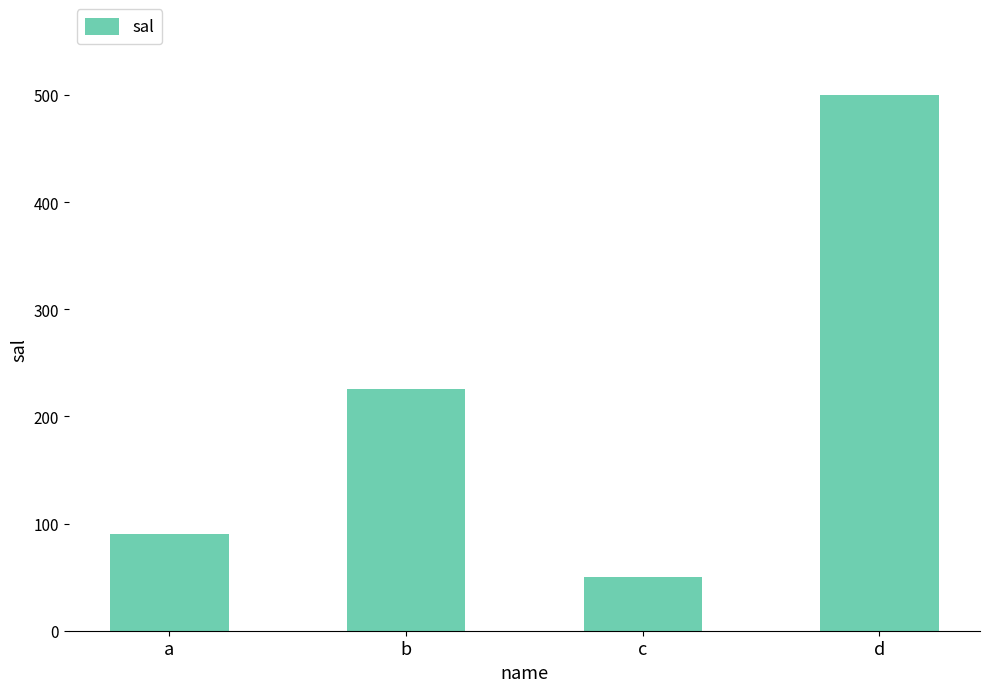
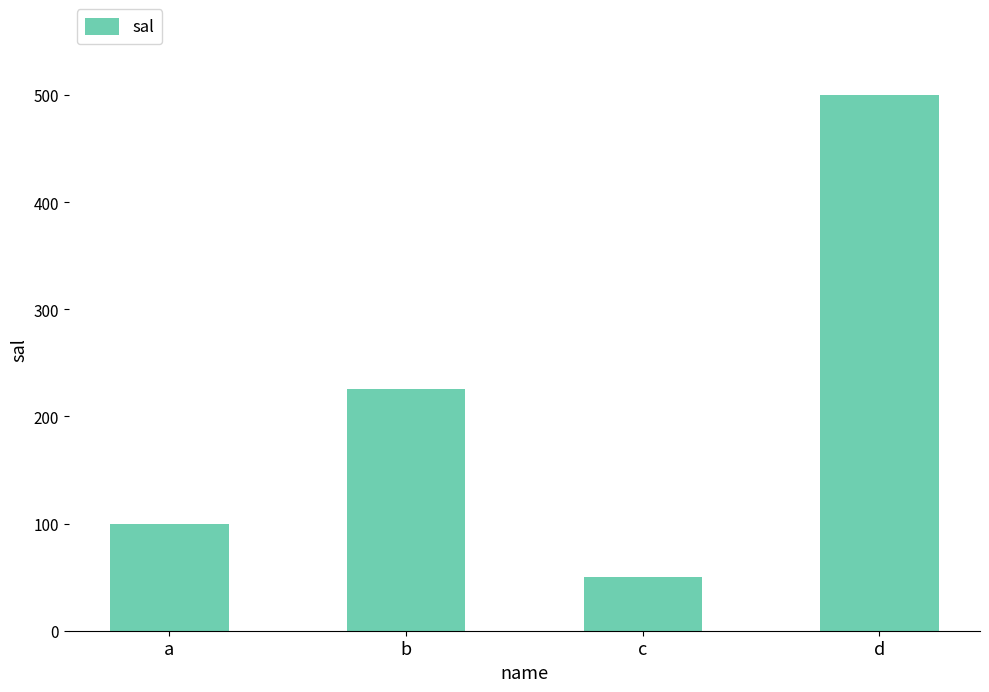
  {
-   "a": 90,
+   "a": 100,
    "b": 226,
    "c": 50,
    "d": 500
  }
